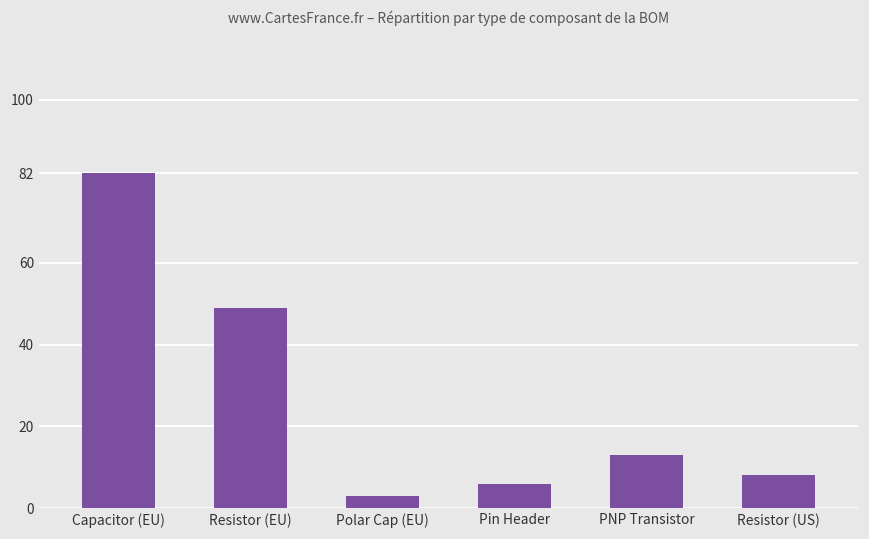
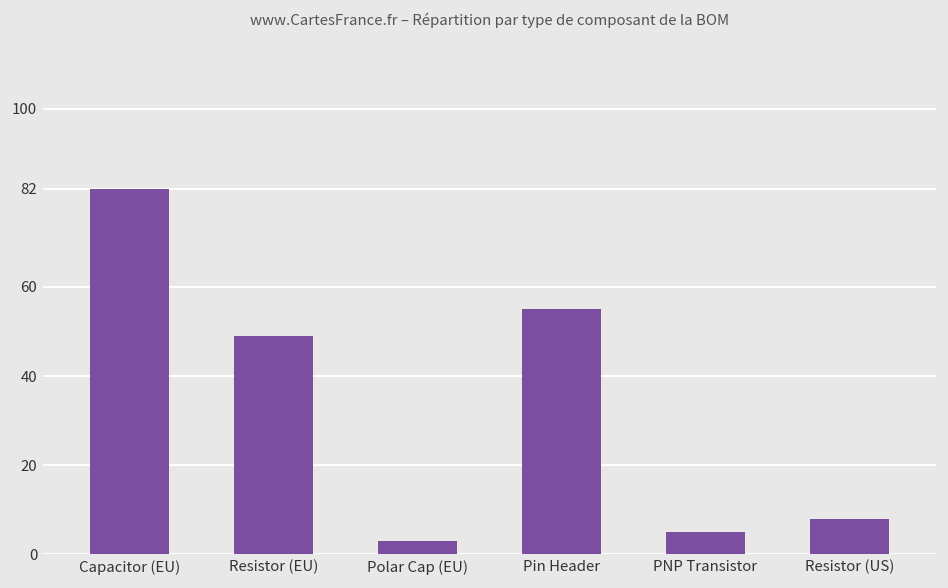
  {
    "Capacitor (EU)": 82,
    "Resistor (EU)": 49,
    "Polar Cap (EU)": 3,
-   "Pin Header": 6,
-   "PNP Transistor": 13,
+   "Pin Header": 55,
+   "PNP Transistor": 5,
    "Resistor (US)": 8
  }
